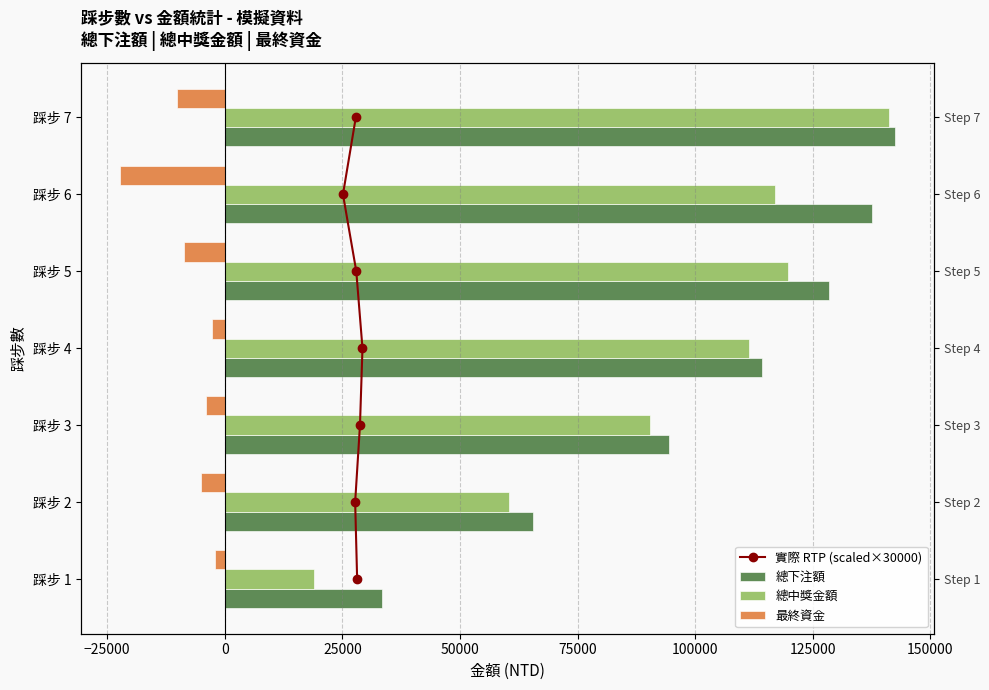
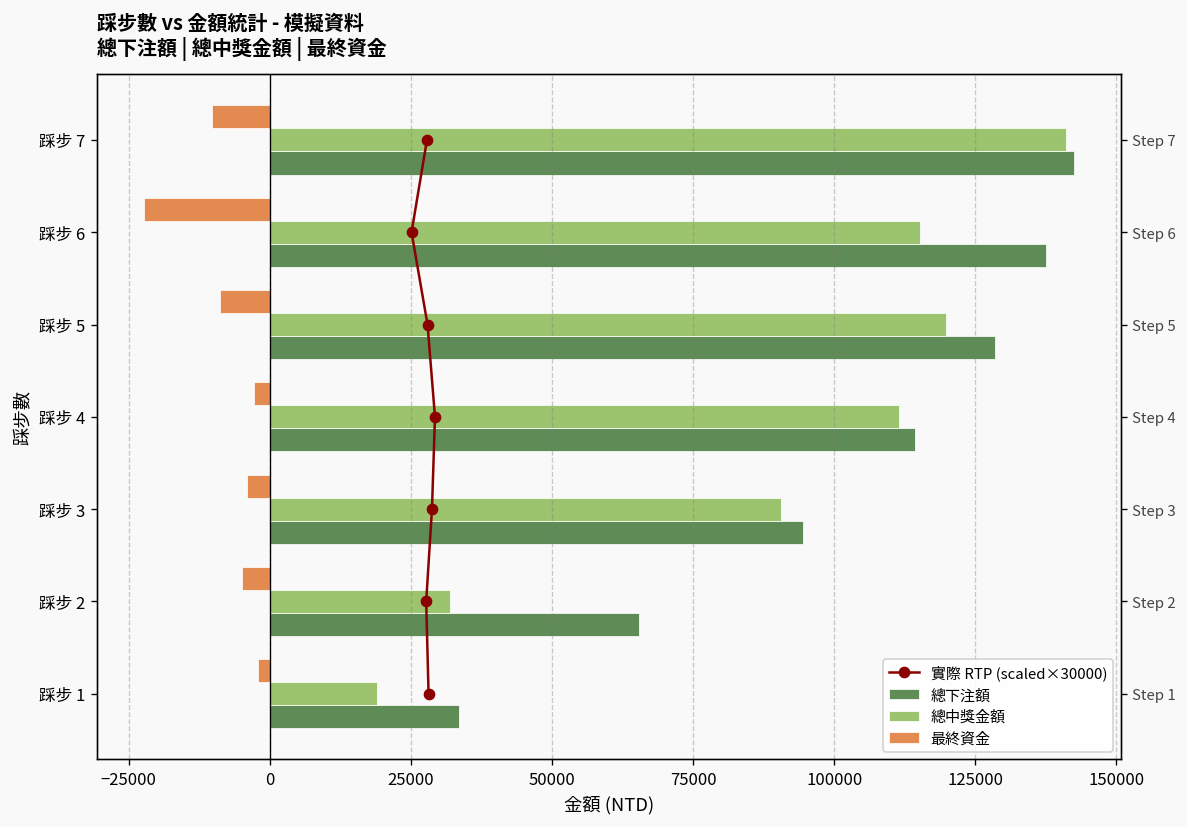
  {
    "總中獎金額": {
      "踩步 7": 141000,
-     "踩步 6": 117000,
+     "踩步 6": 115000,
      "踩步 5": 120000,
      "踩步 4": 111000,
      "踩步 3": 90000,
-     "踩步 2": 61000,
+     "踩步 2": 32000,
      "踩步 1": 19000
    }
  }
